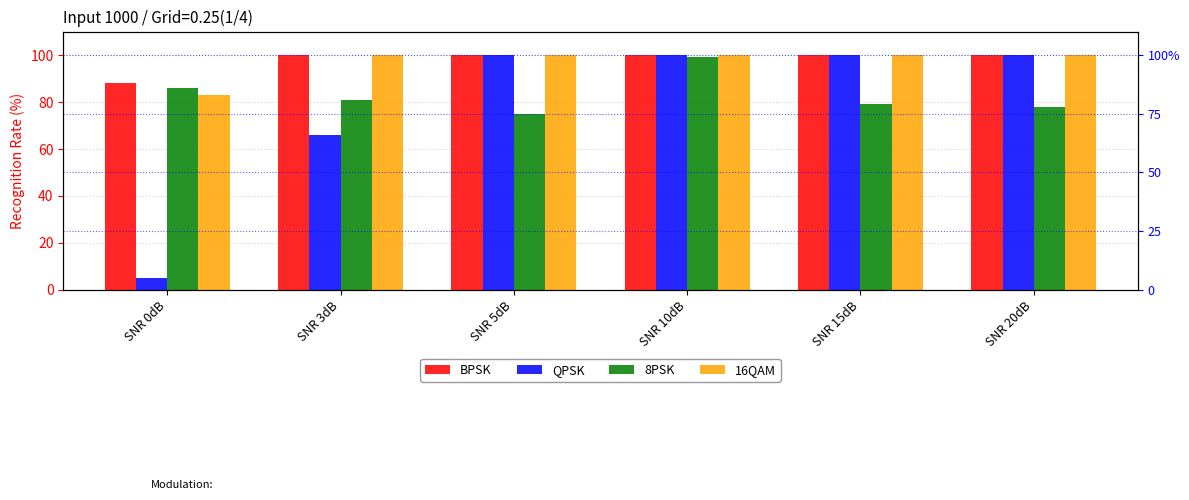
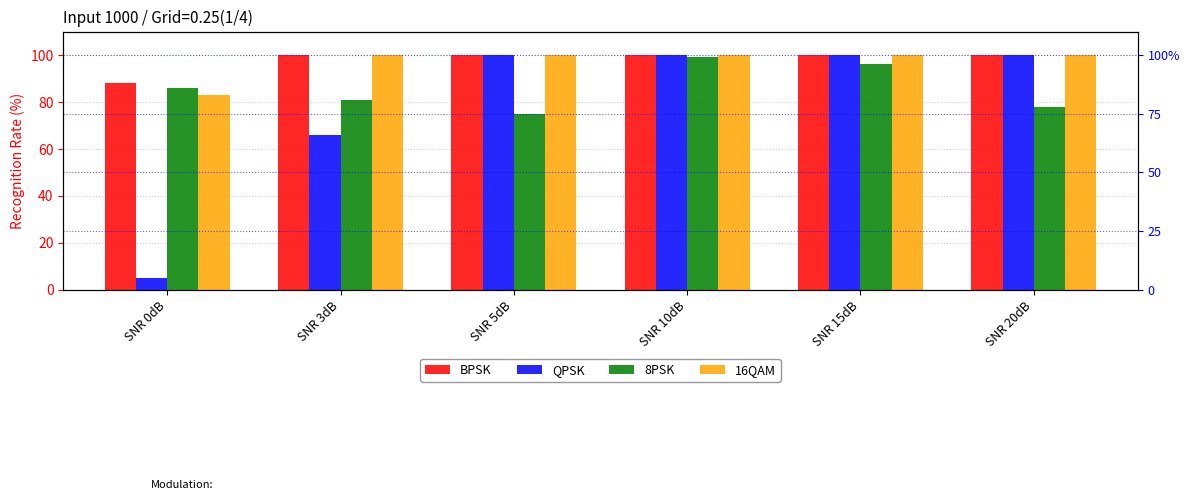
  {
    "BPSK": {
      "SNR 0dB": 88,
      "SNR 3dB": 100,
      "SNR 5dB": 100,
      "SNR 10dB": 100,
      "SNR 15dB": 100,
      "SNR 20dB": 100
    },
    "QPSK": {
      "SNR 0dB": 5,
      "SNR 3dB": 66,
      "SNR 5dB": 100,
      "SNR 10dB": 100,
      "SNR 15dB": 100,
      "SNR 20dB": 100
    },
    "8PSK": {
      "SNR 0dB": 86,
      "SNR 3dB": 81,
      "SNR 5dB": 75,
      "SNR 10dB": 99,
-     "SNR 15dB": 79,
+     "SNR 15dB": 96,
      "SNR 20dB": 78
    },
    "16QAM": {
      "SNR 0dB": 83,
      "SNR 3dB": 100,
      "SNR 5dB": 100,
      "SNR 10dB": 100,
      "SNR 15dB": 100,
      "SNR 20dB": 100
    }
  }
